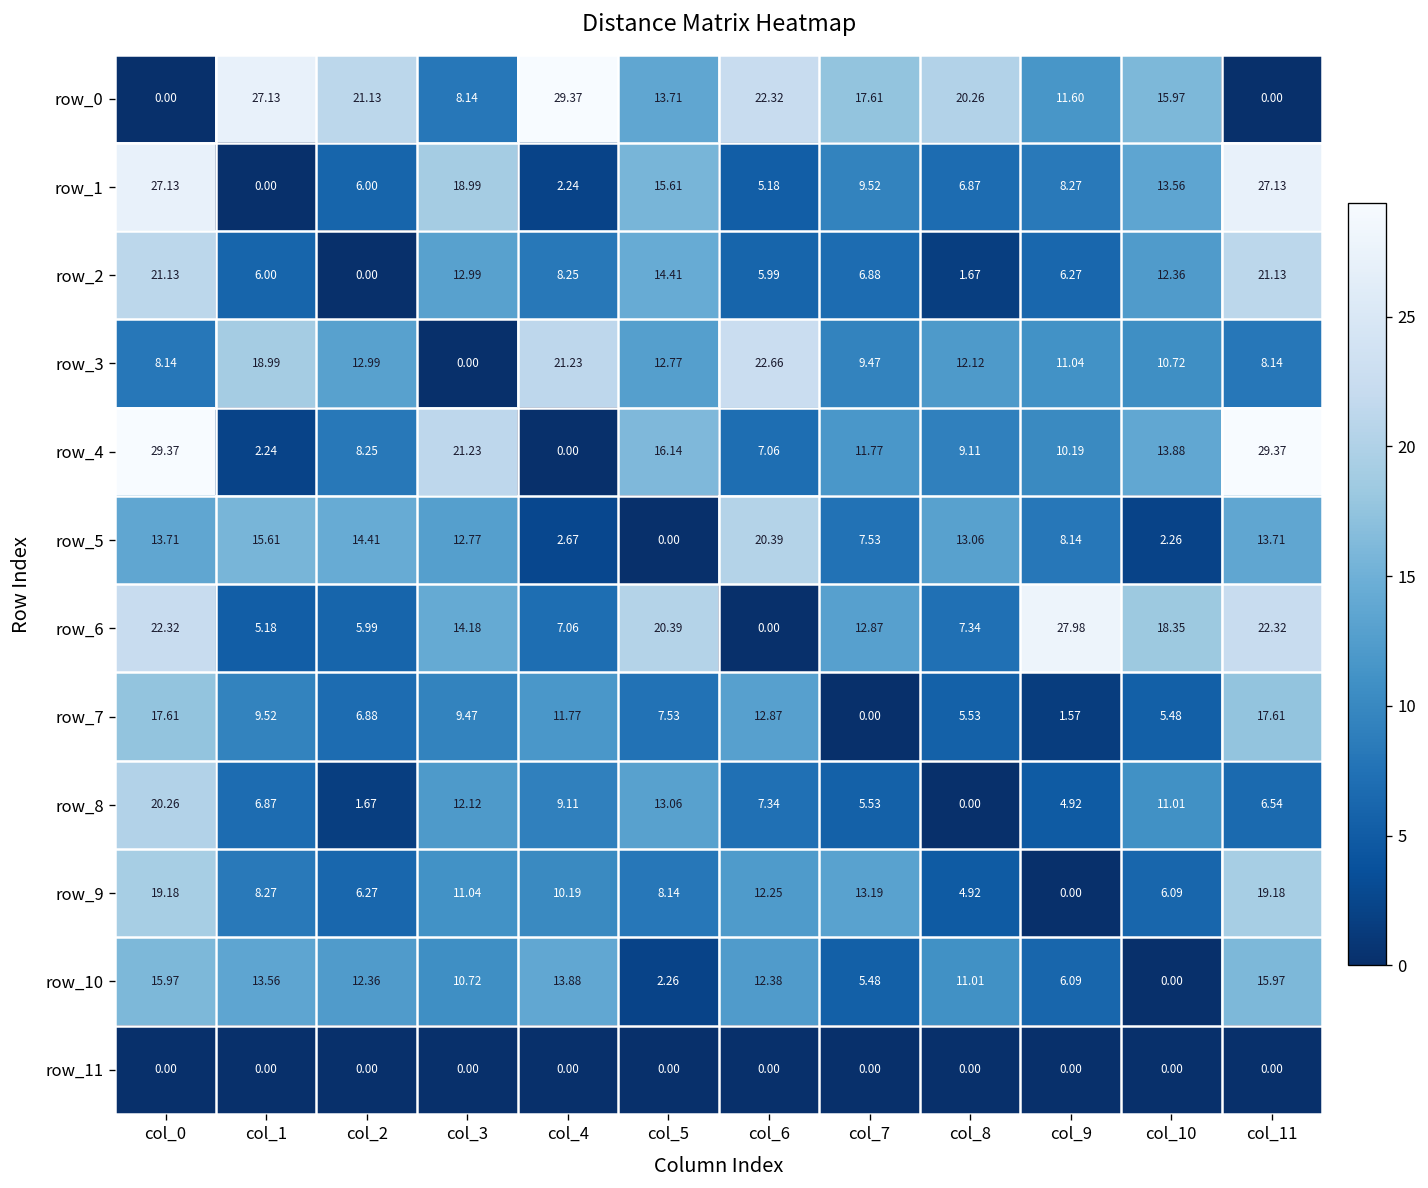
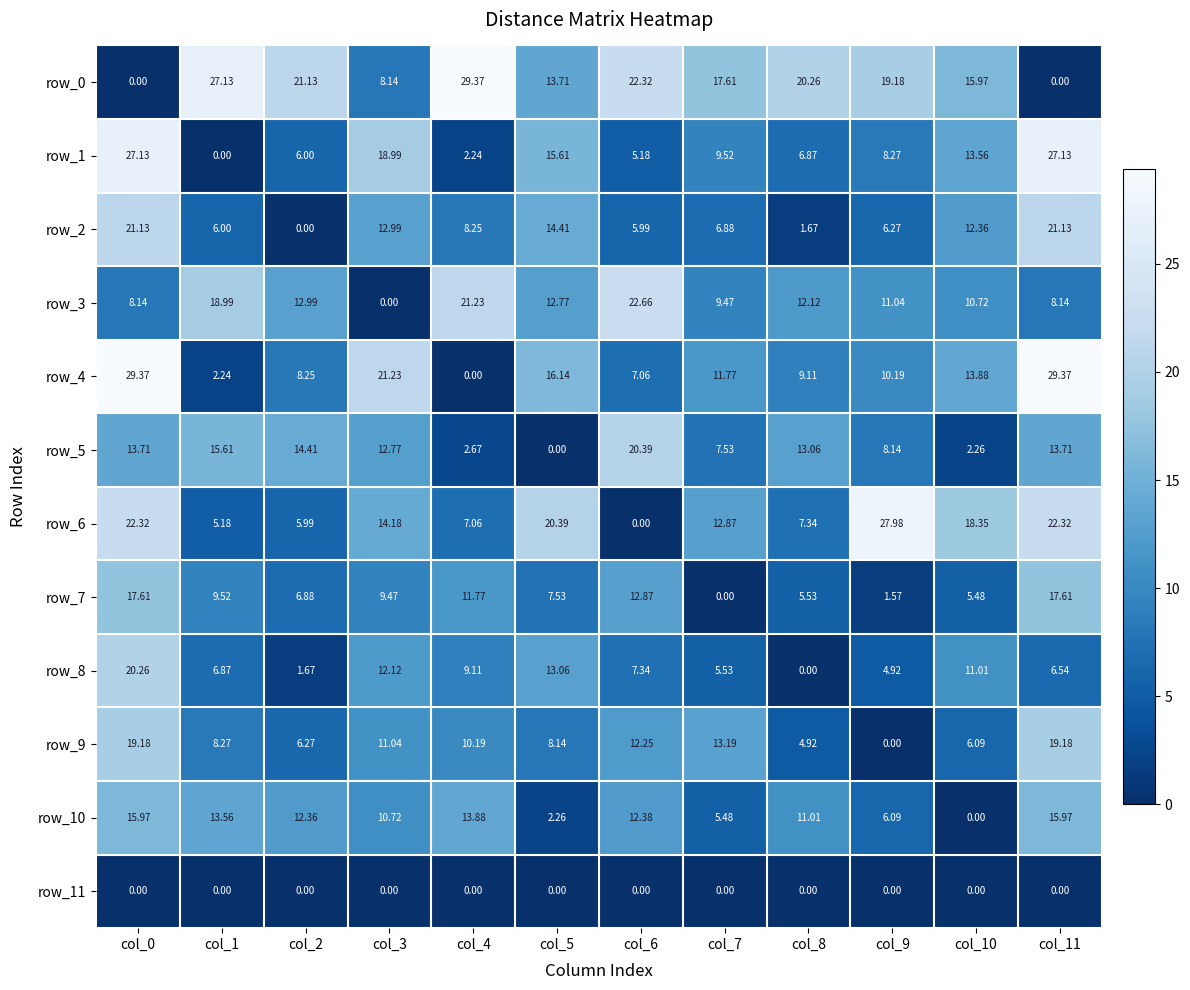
  {
    "row_0": {
      "col_0": 0.00,
      "col_1": 27.13,
      "col_2": 21.13,
      "col_3": 8.14,
      "col_4": 29.37,
      "col_5": 13.71,
      "col_6": 22.32,
      "col_7": 17.61,
      "col_8": 20.26,
-     "col_9": 11.60,
+     "col_9": 19.18,
      "col_10": 15.97,
      "col_11": 0.00
    },
    "row_1": {
      "col_0": 27.13,
      "col_1": 0.00,
      "col_2": 6.00,
      "col_3": 18.99,
      "col_4": 2.24,
      "col_5": 15.61,
      "col_6": 5.18,
      "col_7": 9.52,
      "col_8": 6.87,
      "col_9": 8.27,
      "col_10": 13.56,
      "col_11": 27.13
    },
    "row_2": {
      "col_0": 21.13,
      "col_1": 6.00,
      "col_2": 0.00,
      "col_3": 12.99,
      "col_4": 8.25,
      "col_5": 14.41,
      "col_6": 5.99,
      "col_7": 6.88,
      "col_8": 1.67,
      "col_9": 6.27,
      "col_10": 12.36,
      "col_11": 21.13
    },
    "row_3": {
      "col_0": 8.14,
      "col_1": 18.99,
      "col_2": 12.99,
      "col_3": 0.00,
      "col_4": 21.23,
      "col_5": 12.77,
      "col_6": 22.66,
      "col_7": 9.47,
      "col_8": 12.12,
      "col_9": 11.04,
      "col_10": 10.72,
      "col_11": 8.14
    },
    "row_4": {
      "col_0": 29.37,
      "col_1": 2.24,
      "col_2": 8.25,
      "col_3": 21.23,
      "col_4": 0.00,
      "col_5": 16.14,
      "col_6": 7.06,
      "col_7": 11.77,
      "col_8": 9.11,
      "col_9": 10.19,
      "col_10": 13.88,
      "col_11": 29.37
    },
    "row_5": {
      "col_0": 13.71,
      "col_1": 15.61,
      "col_2": 14.41,
      "col_3": 12.77,
      "col_4": 2.67,
      "col_5": 0.00,
      "col_6": 20.39,
      "col_7": 7.53,
      "col_8": 13.06,
      "col_9": 8.14,
      "col_10": 2.26,
      "col_11": 13.71
    },
    "row_6": {
      "col_0": 22.32,
      "col_1": 5.18,
      "col_2": 5.99,
      "col_3": 14.18,
      "col_4": 7.06,
      "col_5": 20.39,
      "col_6": 0.00,
      "col_7": 12.87,
      "col_8": 7.34,
      "col_9": 27.98,
      "col_10": 18.35,
      "col_11": 22.32
    },
    "row_7": {
      "col_0": 17.61,
      "col_1": 9.52,
      "col_2": 6.88,
      "col_3": 9.47,
      "col_4": 11.77,
      "col_5": 7.53,
      "col_6": 12.87,
      "col_7": 0.00,
      "col_8": 5.53,
      "col_9": 1.57,
      "col_10": 5.48,
      "col_11": 17.61
    },
    "row_8": {
      "col_0": 20.26,
      "col_1": 6.87,
      "col_2": 1.67,
      "col_3": 12.12,
      "col_4": 9.11,
      "col_5": 13.06,
      "col_6": 7.34,
      "col_7": 5.53,
      "col_8": 0.00,
      "col_9": 4.92,
      "col_10": 11.01,
      "col_11": 6.54
    },
    "row_9": {
      "col_0": 19.18,
      "col_1": 8.27,
      "col_2": 6.27,
      "col_3": 11.04,
      "col_4": 10.19,
      "col_5": 8.14,
      "col_6": 12.25,
      "col_7": 13.19,
      "col_8": 4.92,
      "col_9": 0.00,
      "col_10": 6.09,
      "col_11": 19.18
    },
    "row_10": {
      "col_0": 15.97,
      "col_1": 13.56,
      "col_2": 12.36,
      "col_3": 10.72,
      "col_4": 13.88,
      "col_5": 2.26,
      "col_6": 12.38,
      "col_7": 5.48,
      "col_8": 11.01,
      "col_9": 6.09,
      "col_10": 0.00,
      "col_11": 15.97
    },
    "row_11": {
      "col_0": 0.00,
      "col_1": 0.00,
      "col_2": 0.00,
      "col_3": 0.00,
      "col_4": 0.00,
      "col_5": 0.00,
      "col_6": 0.00,
      "col_7": 0.00,
      "col_8": 0.00,
      "col_9": 0.00,
      "col_10": 0.00,
      "col_11": 0.00
    }
  }
